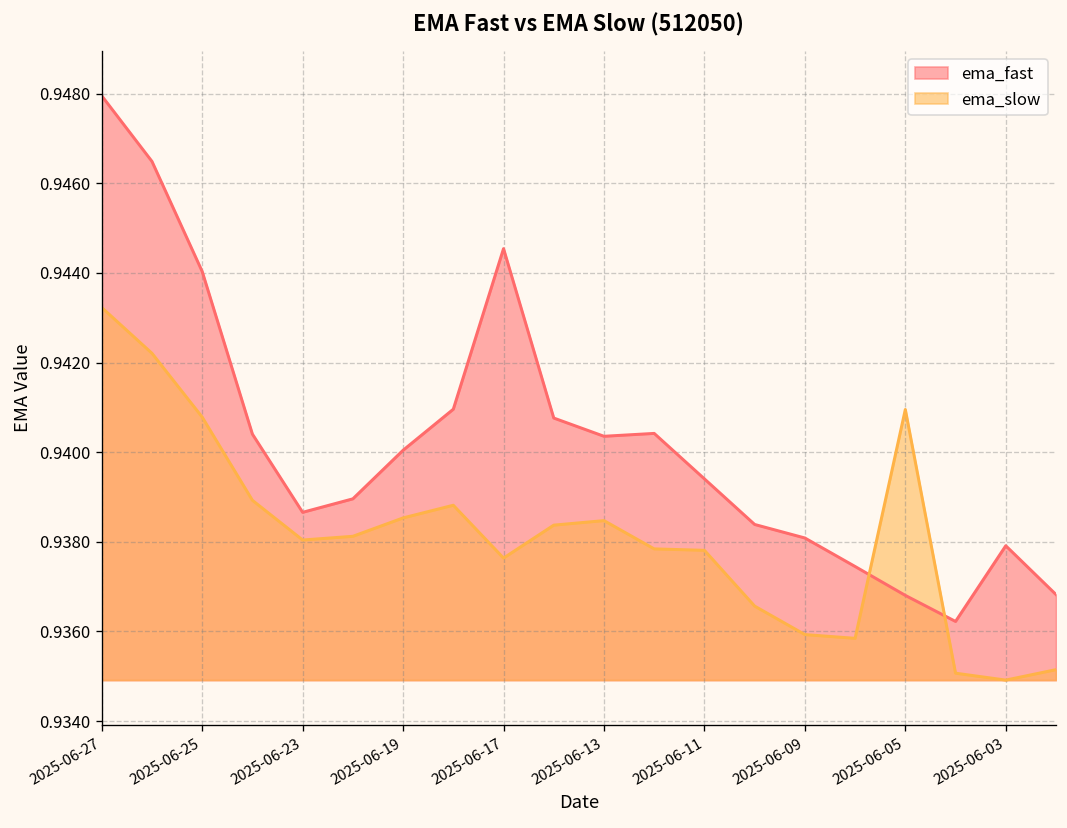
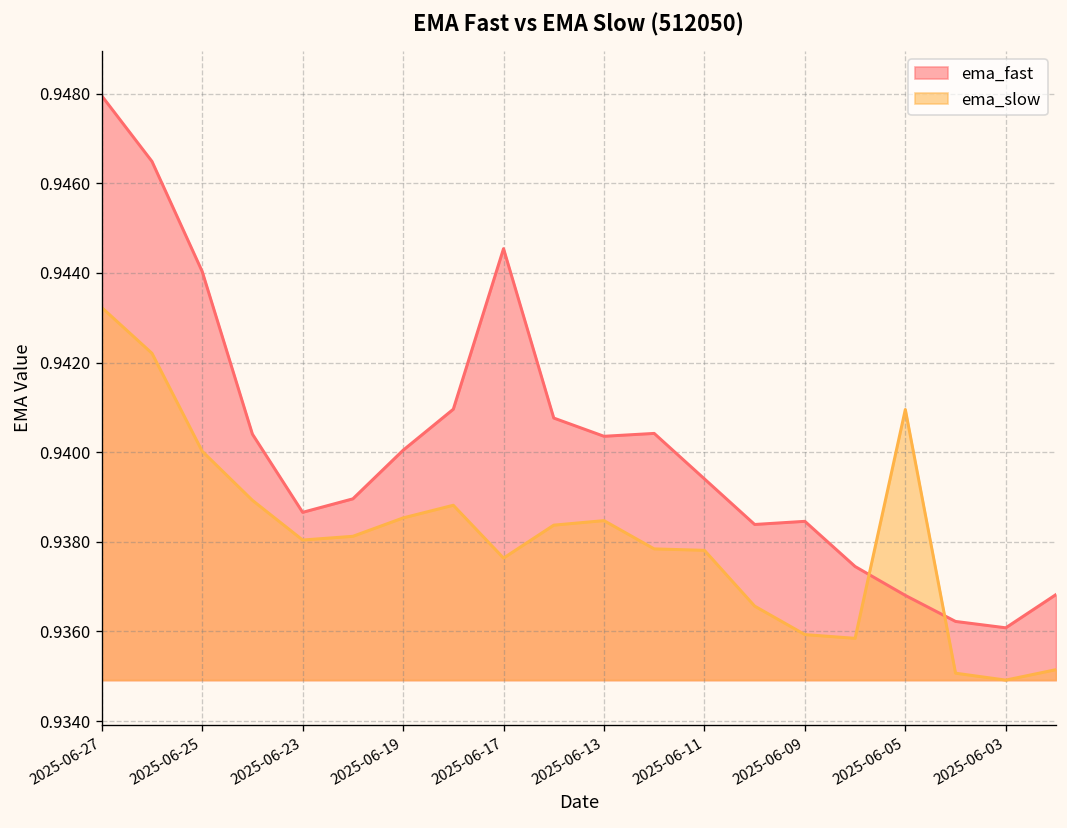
  {
    "ema_fast": {
      "2025-06-27": 0.9480,
      "2025-06-25": 0.9440,
      "2025-06-23": 0.9387,
      "2025-06-19": 0.9400,
      "2025-06-17": 0.9445,
      "2025-06-13": 0.9404,
      "2025-06-11": 0.9394,
-     "2025-06-09": 0.9381,
+     "2025-06-09": 0.9385,
      "2025-06-05": 0.9368,
-     "2025-06-03": 0.9379
+     "2025-06-03": 0.9361
    },
    "ema_slow": {
      "2025-06-27": 0.9432,
-     "2025-06-25": 0.9408,
+     "2025-06-25": 0.9400,
      "2025-06-23": 0.9380,
      "2025-06-19": 0.9385,
      "2025-06-17": 0.9376,
      "2025-06-13": 0.9385,
      "2025-06-11": 0.9378,
      "2025-06-09": 0.9359,
      "2025-06-05": 0.9410,
      "2025-06-03": 0.9349
    }
  }
